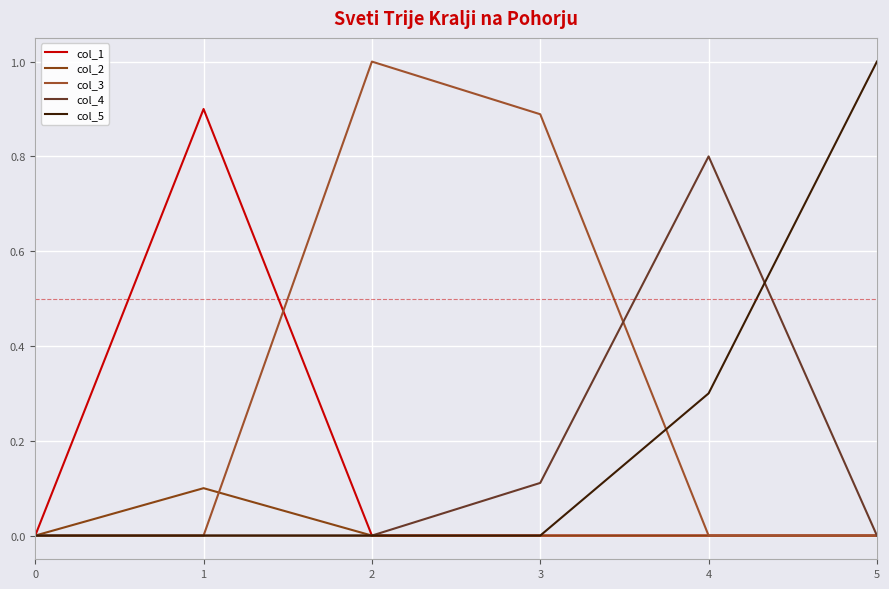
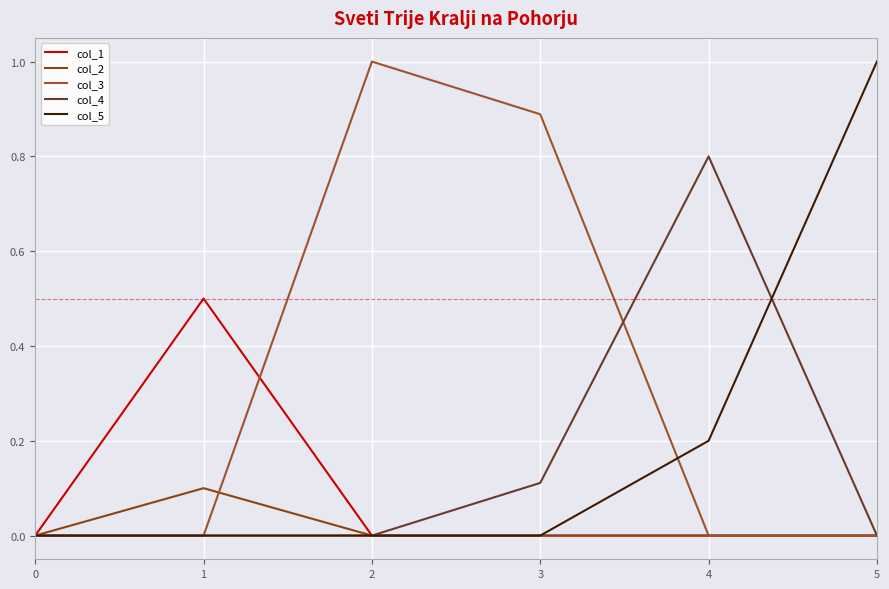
  {
    "col_1": {
-     "1": 0.9
+     "1": 0.5
    },
    "col_5": {
-     "4": 0.3,
+     "4": 0.2,
      "5": 1.0
    }
  }
